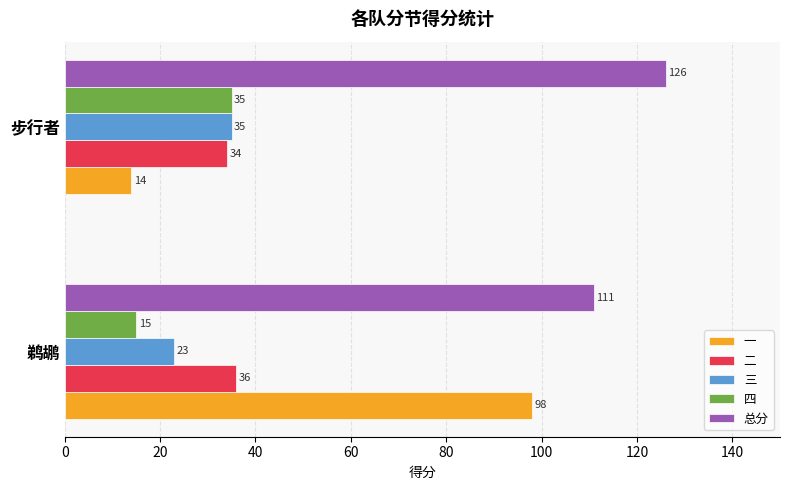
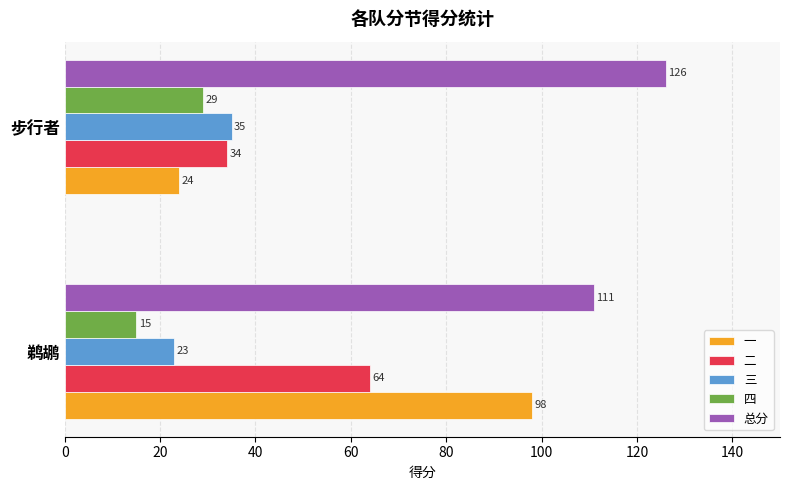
  {
    "一": {
-     "步行者": 14,
+     "步行者": 24,
      "鹈鹕": 98
    },
    "二": {
      "步行者": 34,
-     "鹈鹕": 36
+     "鹈鹕": 64
    },
    "三": {
      "步行者": 35,
      "鹈鹕": 23
    },
    "四": {
-     "步行者": 35,
+     "步行者": 29,
      "鹈鹕": 15
    },
    "总分": {
      "步行者": 126,
      "鹈鹕": 111
    }
  }
